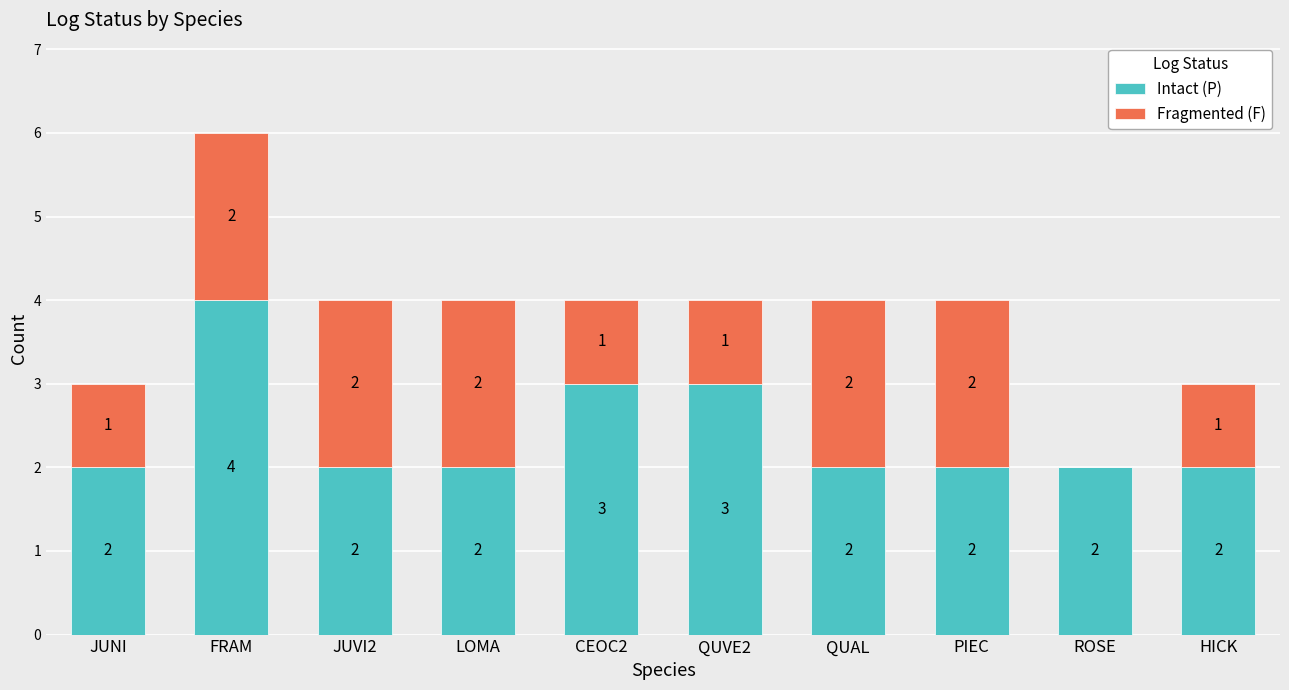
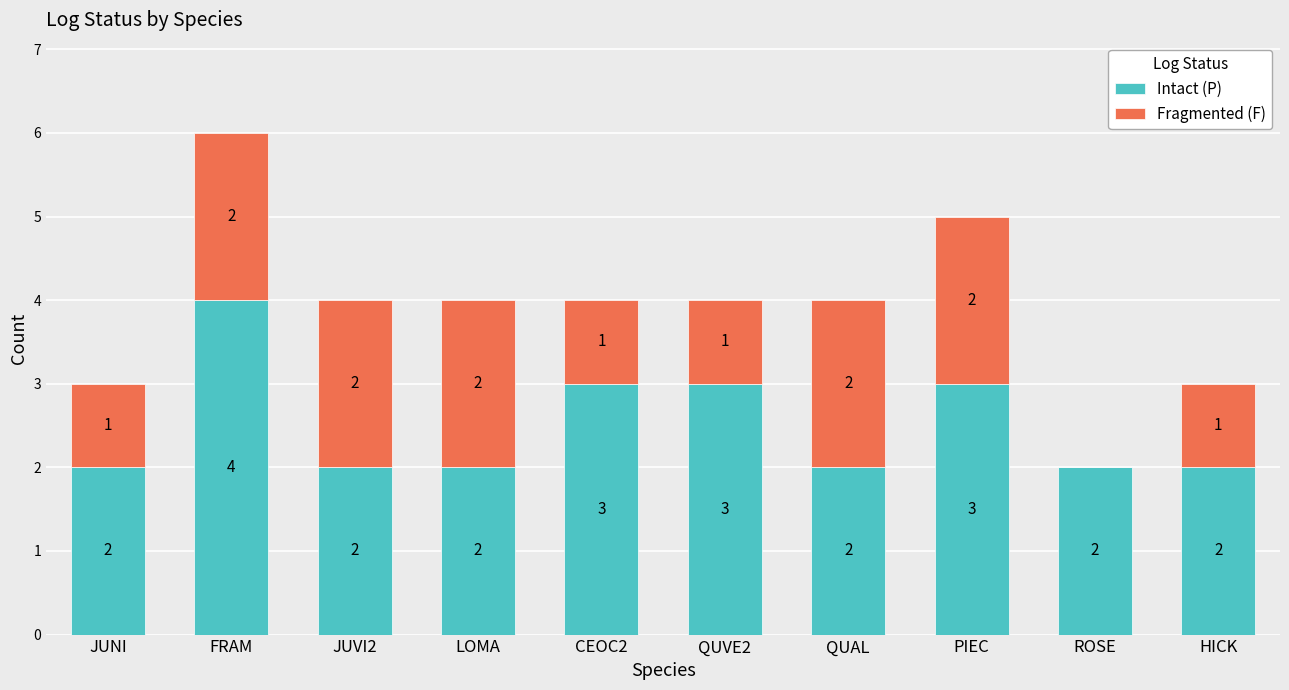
  {
    "Intact (P)": {
      "JUNI": 2,
      "FRAM": 4,
      "JUVI2": 2,
      "LOMA": 2,
      "CEOC2": 3,
      "QUVE2": 3,
      "QUAL": 2,
-     "PIEC": 2,
+     "PIEC": 3,
      "ROSE": 2,
      "HICK": 2
    },
    "Fragmented (F)": {
      "JUNI": 1,
      "FRAM": 2,
      "JUVI2": 2,
      "LOMA": 2,
      "CEOC2": 1,
      "QUVE2": 1,
      "QUAL": 2,
      "PIEC": 2,
      "HICK": 1
    }
  }
